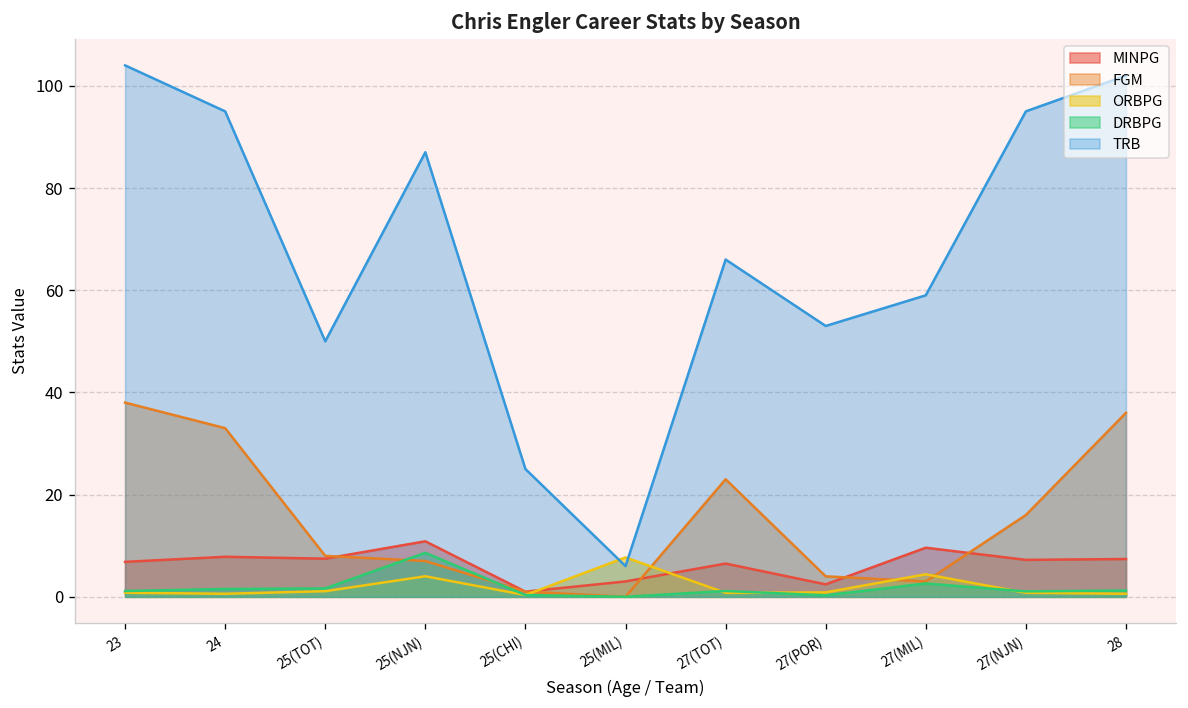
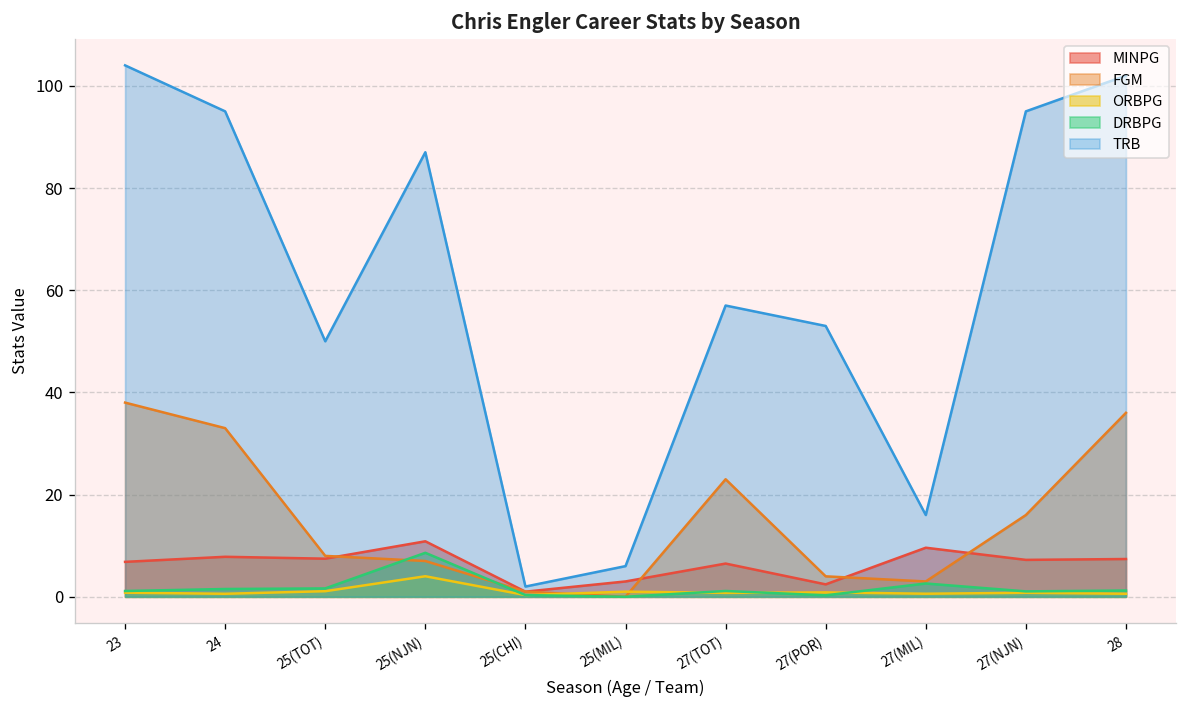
  {
    "ORBPG": {
      "24": 1,
      "25(NJN)": 4,
-     "25(MIL)": 8,
-     "27(MIL)": 4,
+     "25(MIL)": 1,
+     "27(MIL)": 1,
      "28": 1
    },
    "DRBPG": {
      "24": 2,
      "25(NJN)": 9,
      "28": 1
    },
    "TRB": {
      "23": 104,
      "24": 95,
      "25(TOT)": 50,
      "25(NJN)": 87,
-     "25(CHI)": 25,
+     "25(CHI)": 2,
      "25(MIL)": 6,
-     "27(TOT)": 66,
+     "27(TOT)": 57,
      "27(POR)": 53,
-     "27(MIL)": 59,
+     "27(MIL)": 16,
      "27(NJN)": 95
    }
  }
